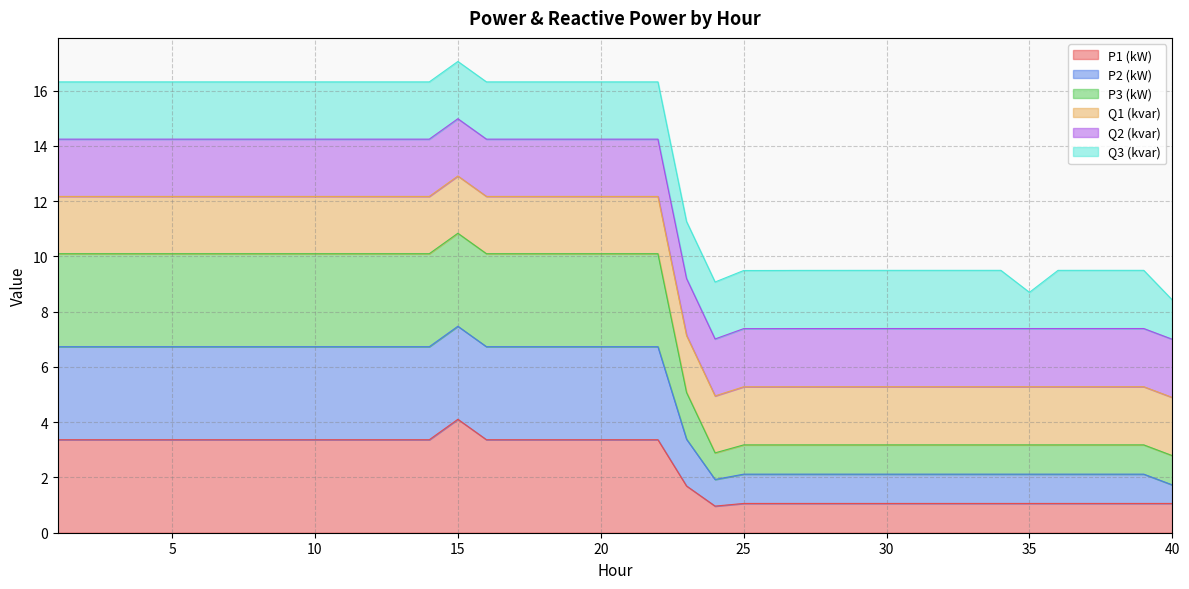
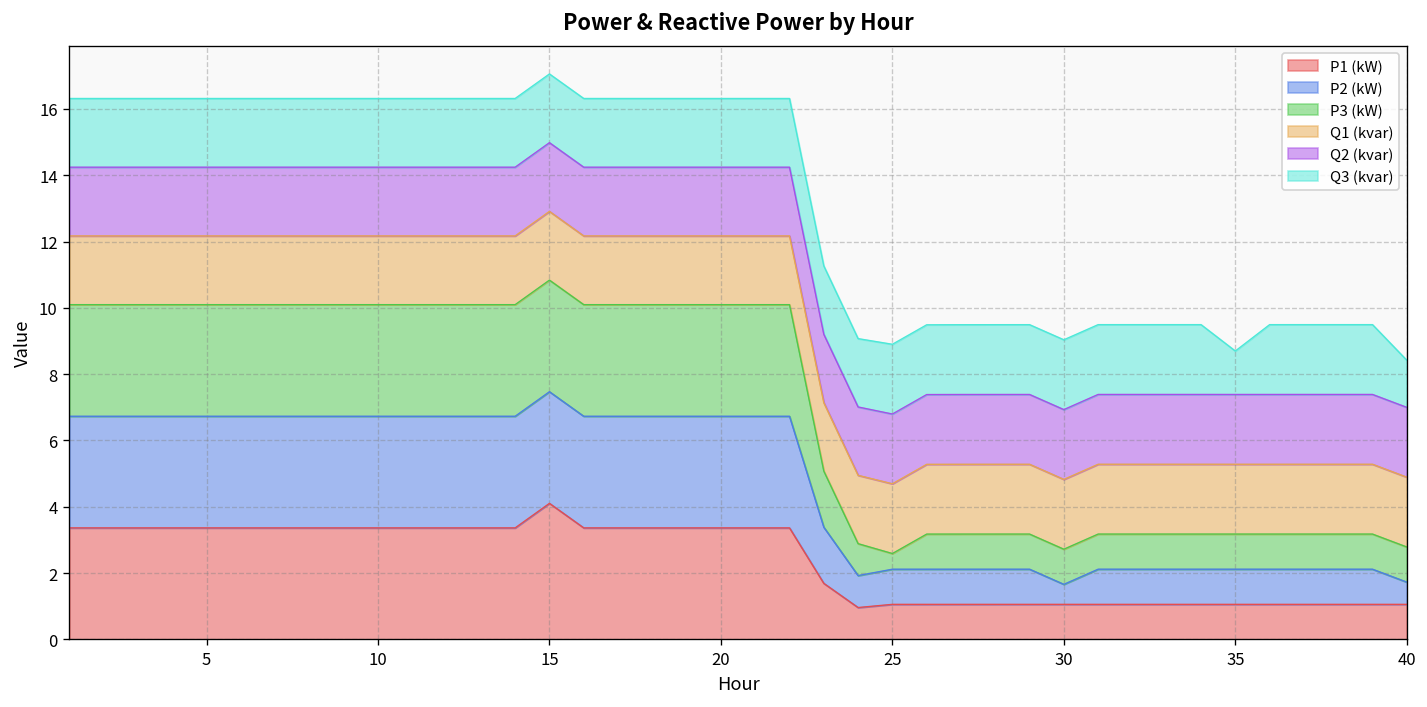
  {
    "P1 (kW)": {
      "5": 3.4,
      "10": 3.4,
      "15": 4.1,
      "20": 3.4,
      "25": 1.1,
      "30": 1.1,
      "35": 1.1,
      "40": 1.1
    },
    "P2 (kW)": {
      "5": 3.4,
      "10": 3.4,
      "15": 3.4,
      "20": 3.4,
      "25": 1.1,
-     "30": 1.1,
+     "30": 0.6,
      "35": 1.1,
      "40": 0.7
    },
    "P3 (kW)": {
      "5": 3.4,
      "10": 3.4,
      "15": 3.4,
      "20": 3.4,
-     "25": 1.1,
+     "25": 0.5,
      "30": 1.1,
      "35": 1.1,
      "40": 1.1
    },
    "Q1 (kvar)": {
      "5": 2.1,
      "10": 2.1,
      "15": 2.1,
      "20": 2.1,
      "25": 2.1,
      "30": 2.1,
      "35": 2.1,
      "40": 2.1
    },
    "Q2 (kvar)": {
      "5": 2.1,
      "10": 2.1,
      "15": 2.1,
      "20": 2.1,
      "25": 2.1,
      "30": 2.1,
      "35": 2.1,
      "40": 2.1
    },
    "Q3 (kvar)": {
      "5": 2.1,
      "10": 2.1,
      "15": 2.1,
      "20": 2.1,
      "25": 2.1,
      "30": 2.1,
      "35": 1.3,
      "40": 1.4
    }
  }
